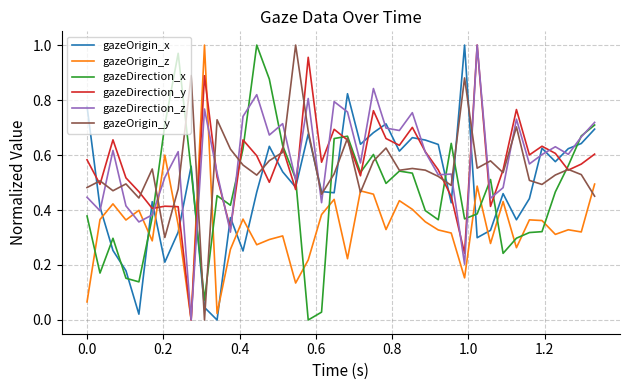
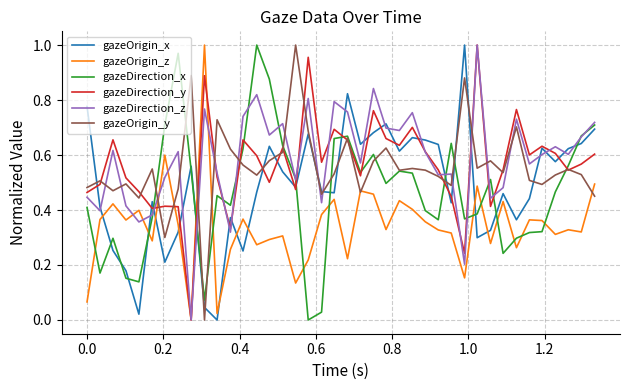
  {
    "gazeOrigin_z": {
      "0.0": 0.07
    },
    "gazeDirection_x": {
-     "0.0": 0.38
+     "0.0": 0.41
    },
    "gazeDirection_y": {
-     "0.0": 0.58
+     "0.0": 0.46
    },
    "gazeDirection_z": {
      "0.0": 0.45
    },
    "gazeOrigin_y": {
      "0.0": 0.48
    }
  }
